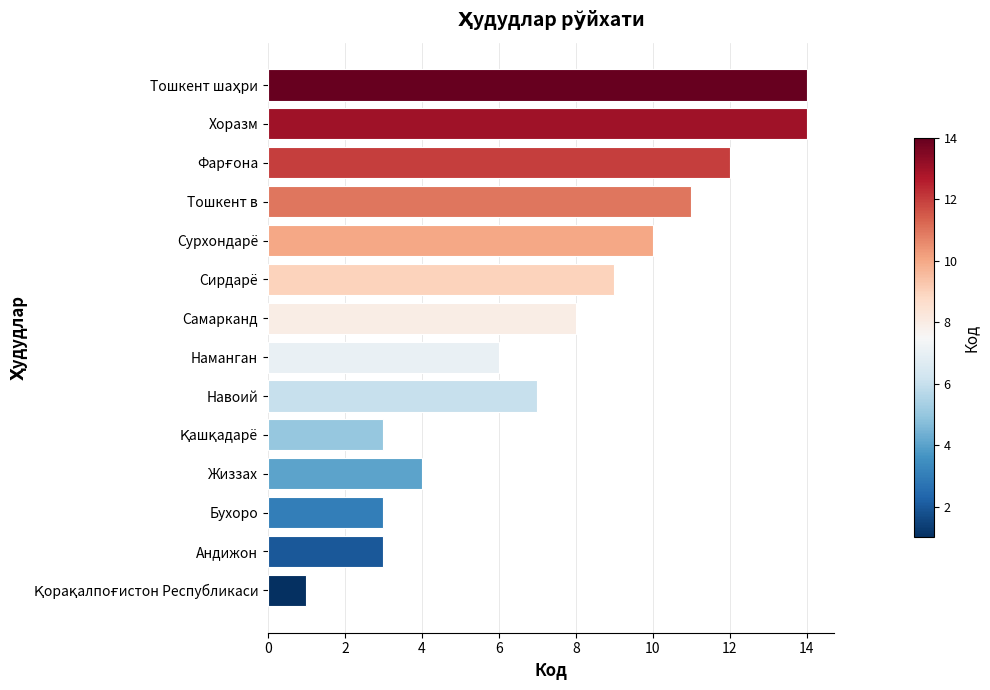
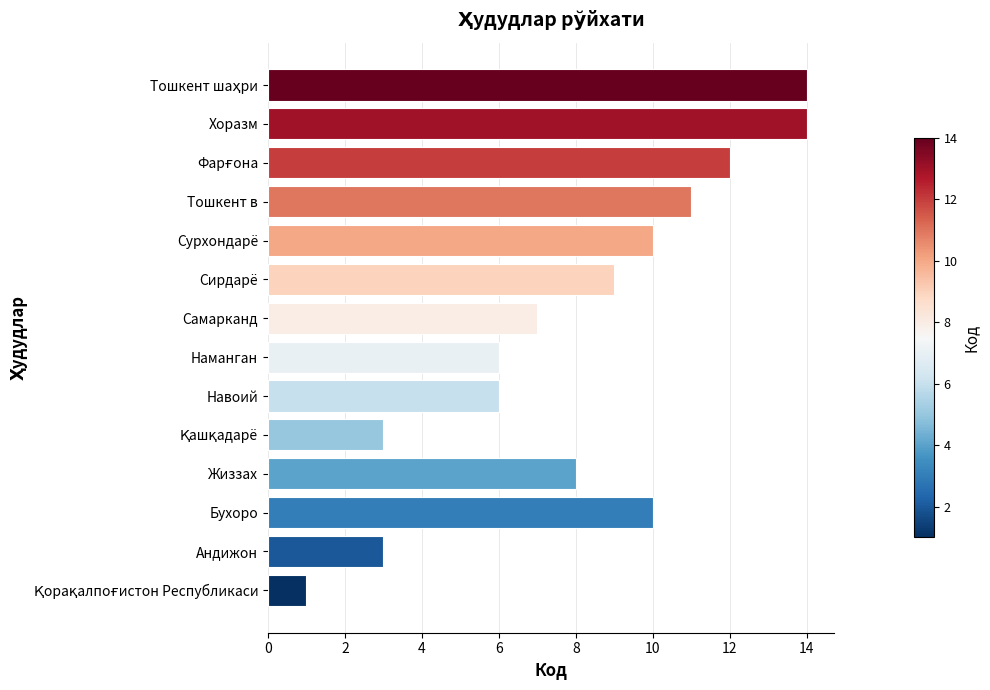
  {
    "Тошкент шаҳри": 14,
    "Хоразм": 14,
    "Фарғона": 12,
    "Тошкент в": 11,
    "Сурхондарё": 10,
    "Сирдарё": 9,
-   "Самарканд": 8,
+   "Самарканд": 7,
    "Наманган": 6,
-   "Навоий": 7,
+   "Навоий": 6,
    "Қашқадарё": 3,
-   "Жиззах": 4,
-   "Бухоро": 3,
+   "Жиззах": 8,
+   "Бухоро": 10,
    "Андижон": 3,
    "Қорақалпоғистон Республикаси": 1
  }
